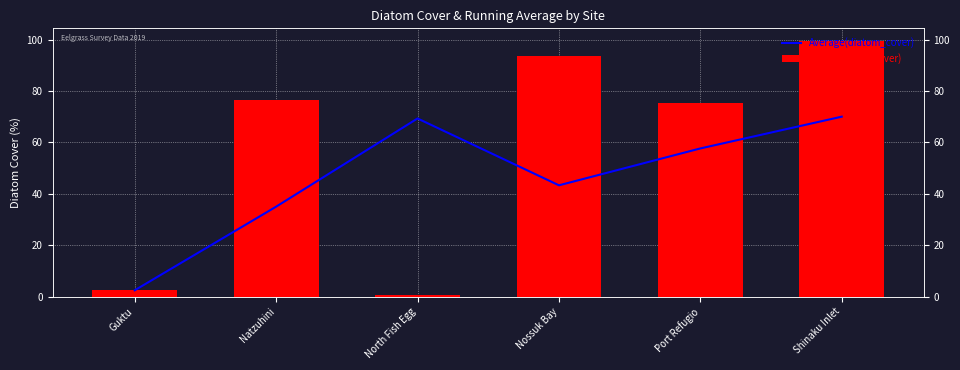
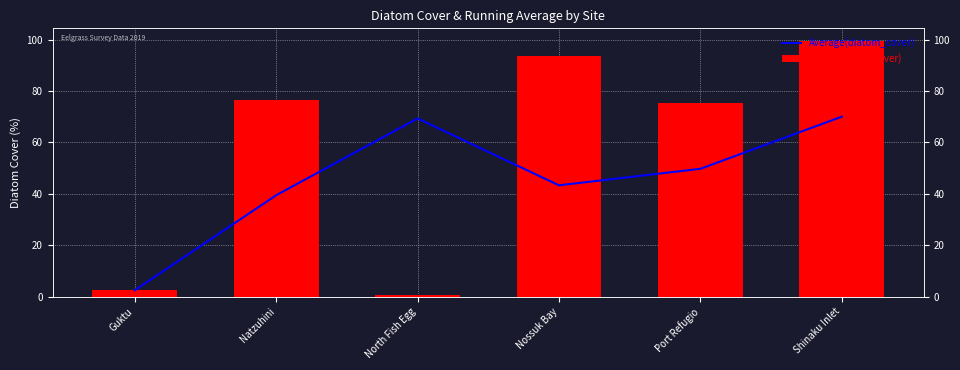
  {
    "Average(diatom_cover)": {
      "Guktu": 3,
-     "Natzuhini": 35,
+     "Natzuhini": 39,
      "North Fish Egg": 69,
      "Nossuk Bay": 43,
-     "Port Refugio": 58,
+     "Port Refugio": 50,
      "Shinaku Inlet": 70
    }
  }
